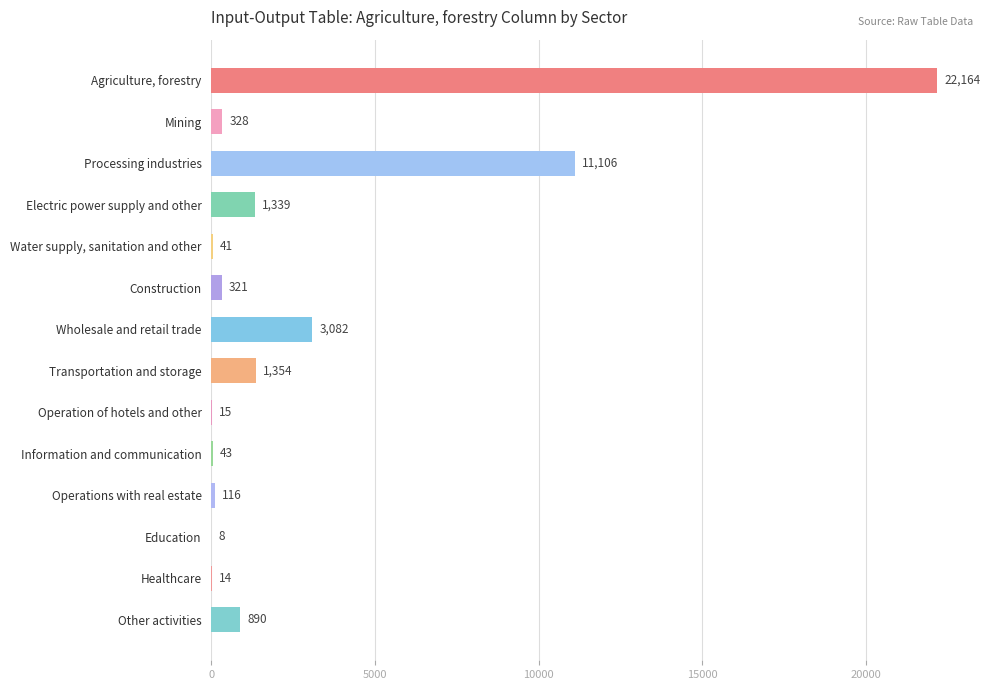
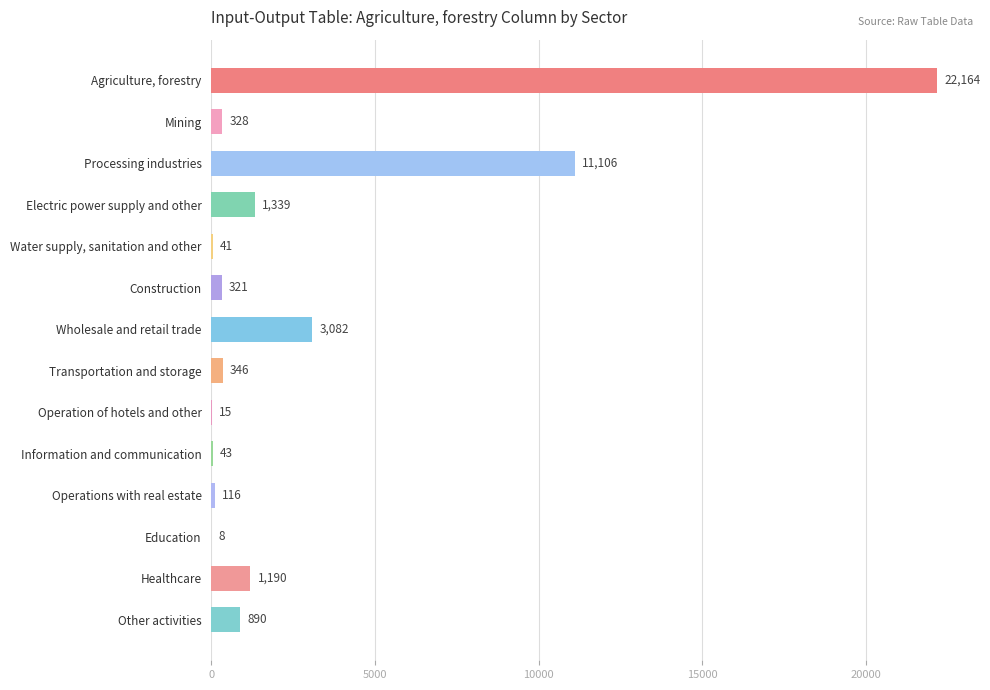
  {
    "Agriculture, forestry": "22,164",
    "Mining": "328",
    "Processing industries": "11,106",
    "Electric power supply and other": "1,339",
    "Water supply, sanitation and other": "41",
    "Construction": "321",
    "Wholesale and retail trade": "3,082",
-   "Transportation and storage": "1,354",
+   "Transportation and storage": "346",
    "Operation of hotels and other": "15",
    "Information and communication": "43",
    "Operations with real estate": "116",
    "Education": "8",
-   "Healthcare": "14",
+   "Healthcare": "1,190",
    "Other activities": "890"
  }
